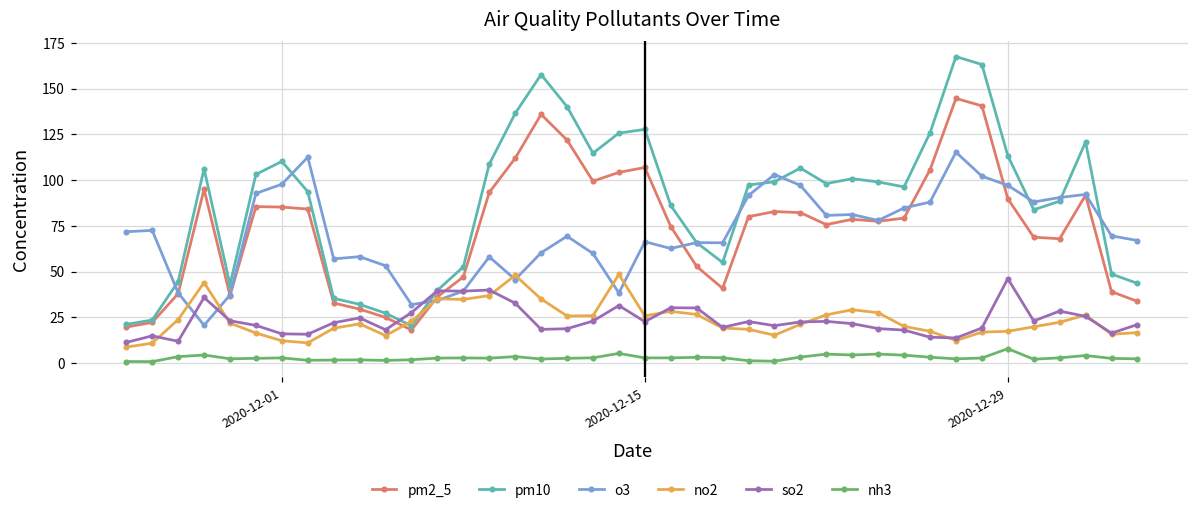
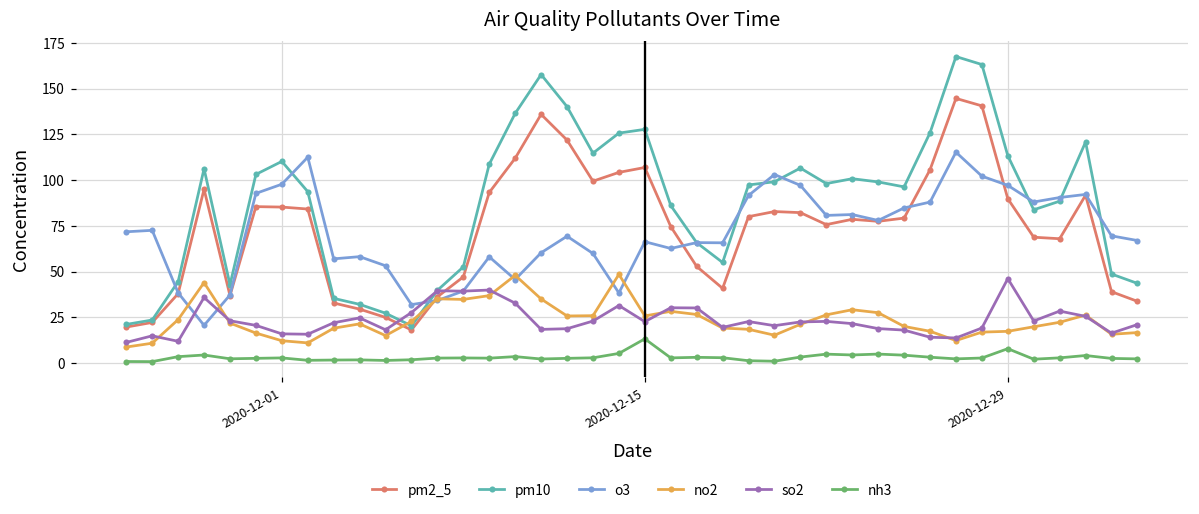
  {
    "so2": {
      "2020-12-01": 16,
      "2020-12-15": 23,
      "2020-12-29": 46
    },
    "nh3": {
      "2020-12-01": 3,
-     "2020-12-15": 3,
+     "2020-12-15": 13,
      "2020-12-29": 8
    }
  }
